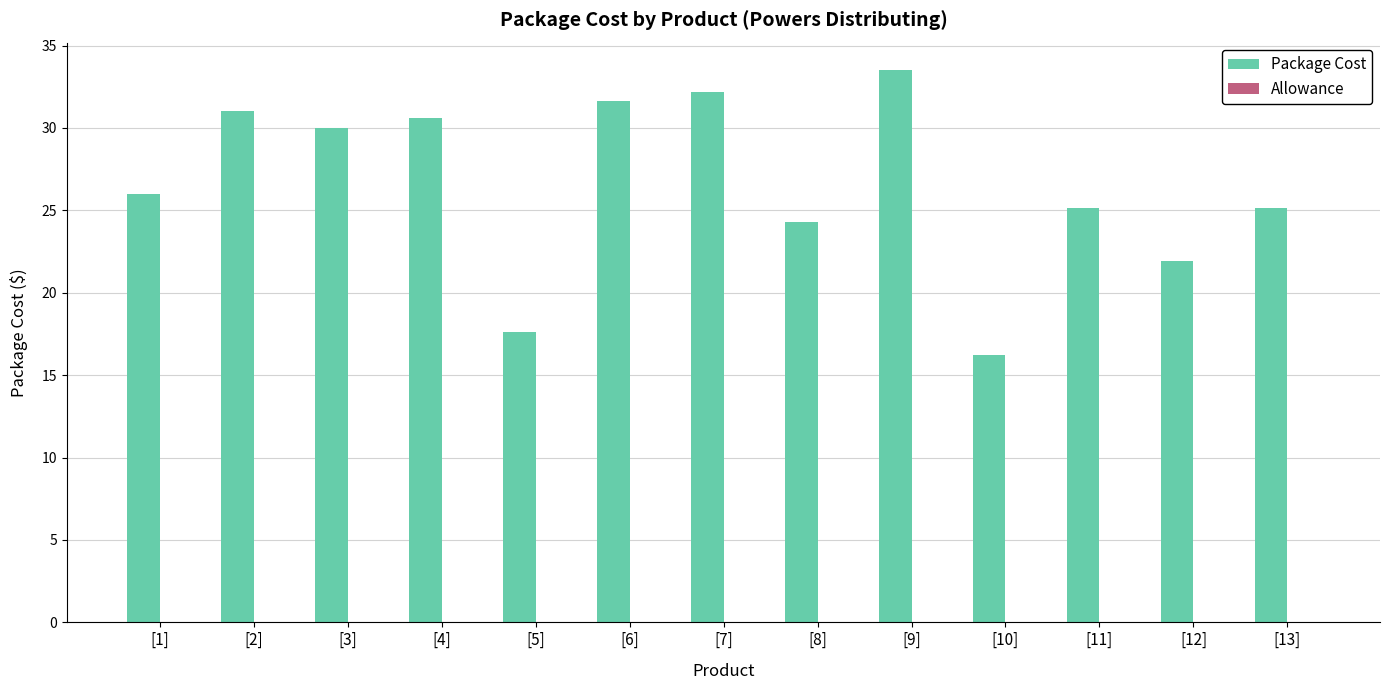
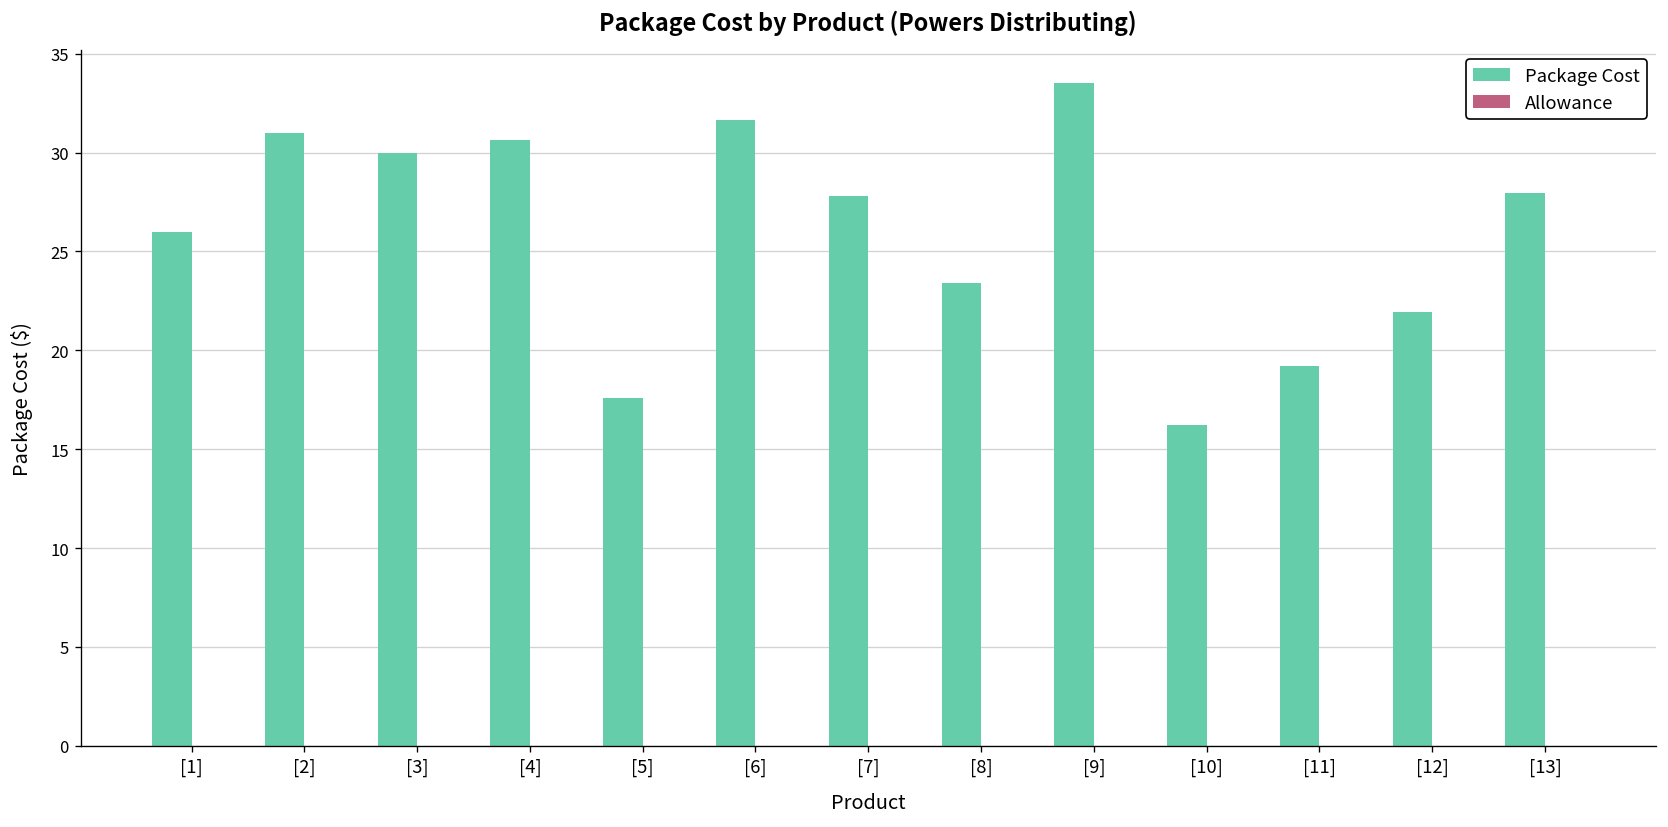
  {
    "Package Cost": {
      "[1]": 26.0,
      "[2]": 31.0,
      "[3]": 30.0,
      "[4]": 30.6,
      "[5]": 17.6,
      "[6]": 31.6,
-     "[7]": 32.2,
-     "[8]": 24.3,
+     "[7]": 27.8,
+     "[8]": 23.4,
      "[9]": 33.5,
      "[10]": 16.2,
-     "[11]": 25.2,
+     "[11]": 19.2,
      "[12]": 22.0,
-     "[13]": 25.2
+     "[13]": 28.0
    },
    "Allowance": {
      "[1]": 0.0,
      "[2]": 0.0,
      "[3]": 0.0,
      "[4]": 0.0,
      "[5]": 0.0,
      "[6]": 0.0,
      "[7]": 0.0,
      "[8]": 0.0,
      "[9]": 0.0,
      "[10]": 0.0,
      "[11]": 0.0,
      "[12]": 0.0,
      "[13]": 0.0
    }
  }
